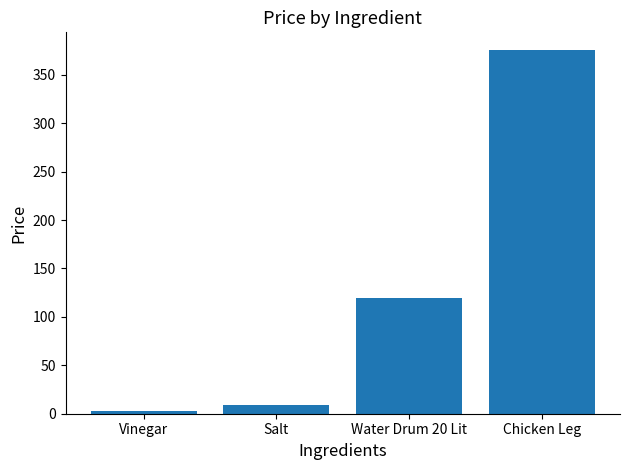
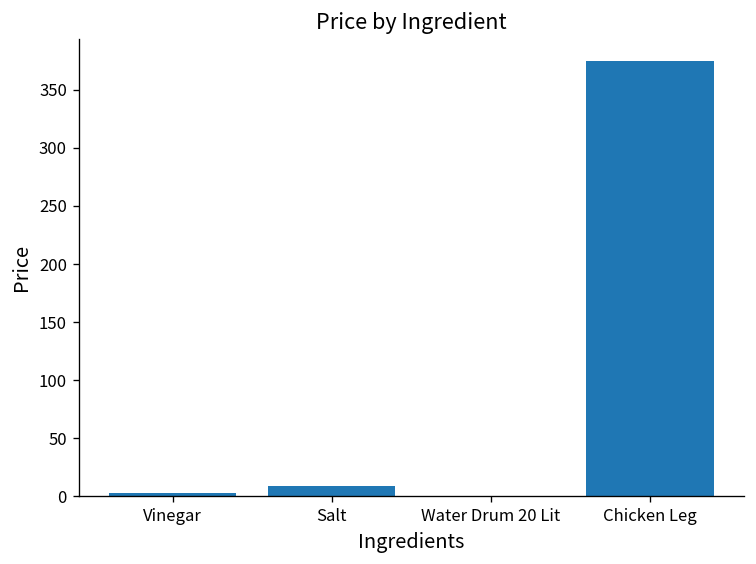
  {
    "Vinegar": 0,
    "Salt": 10,
-   "Water Drum 20 Lit": 120,
+   "Water Drum 20 Lit": 0,
    "Chicken Leg": 380
  }
